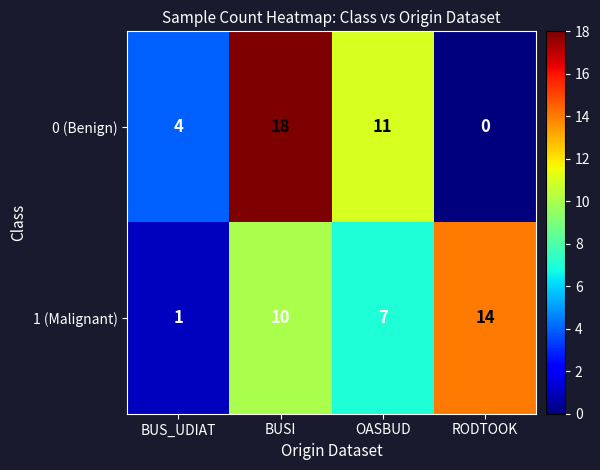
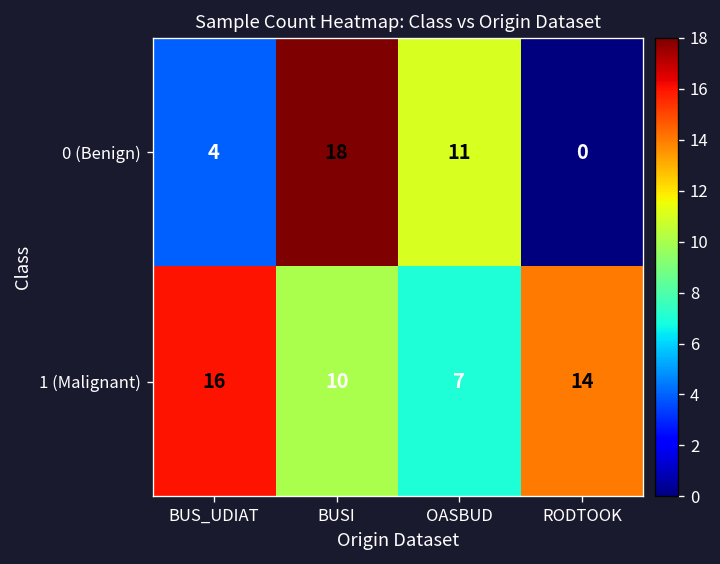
  {
    "0 (Benign)": {
      "BUS_UDIAT": 4,
      "BUSI": 18,
      "OASBUD": 11,
      "RODTOOK": 0
    },
    "1 (Malignant)": {
-     "BUS_UDIAT": 1,
+     "BUS_UDIAT": 16,
      "BUSI": 10,
      "OASBUD": 7,
      "RODTOOK": 14
    }
  }
